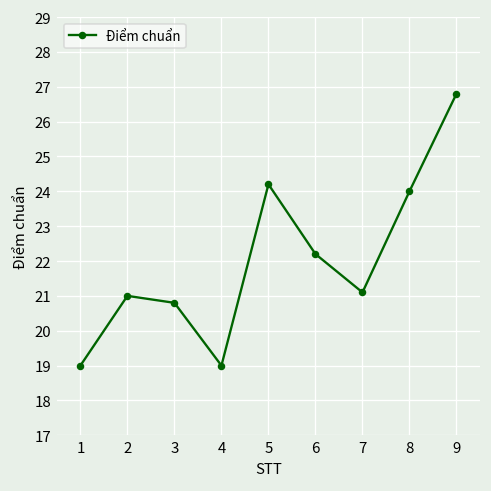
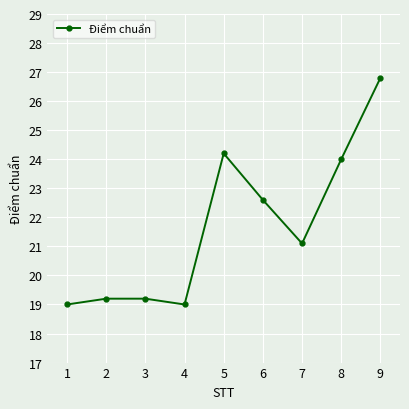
  {
    "1": 19.0,
-   "2": 21.0,
-   "3": 20.8,
+   "2": 19.2,
+   "3": 19.2,
    "4": 19.0,
    "5": 24.2,
-   "6": 22.2,
+   "6": 22.6,
    "7": 21.1,
    "8": 24.0,
    "9": 26.8
  }
